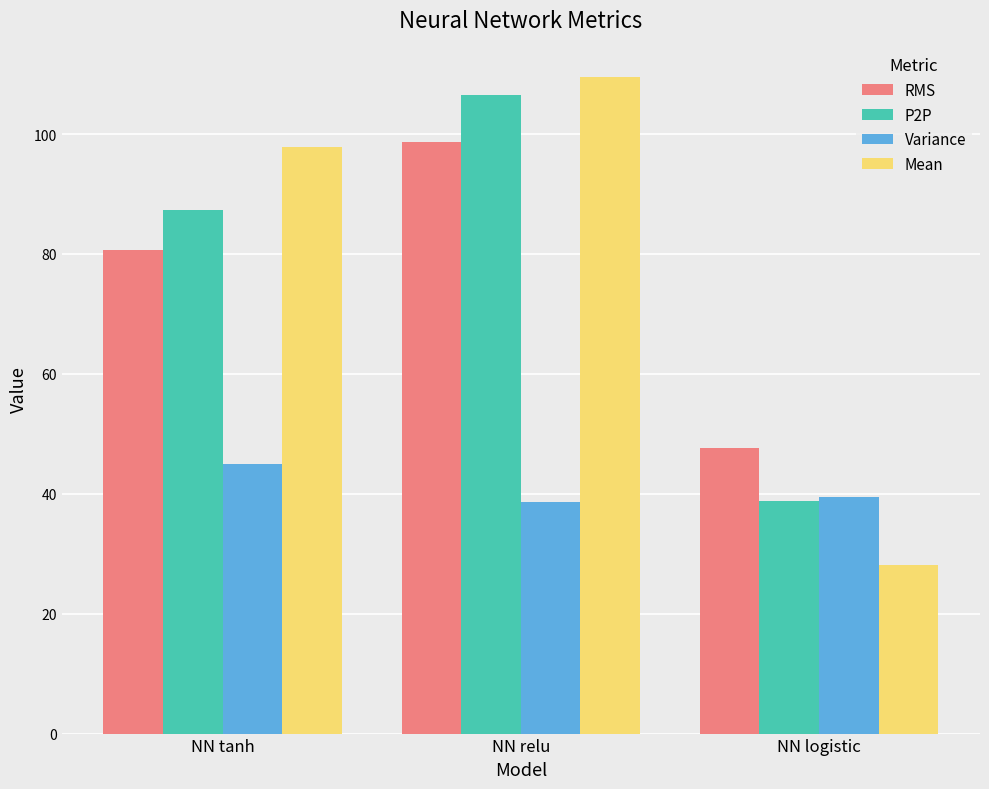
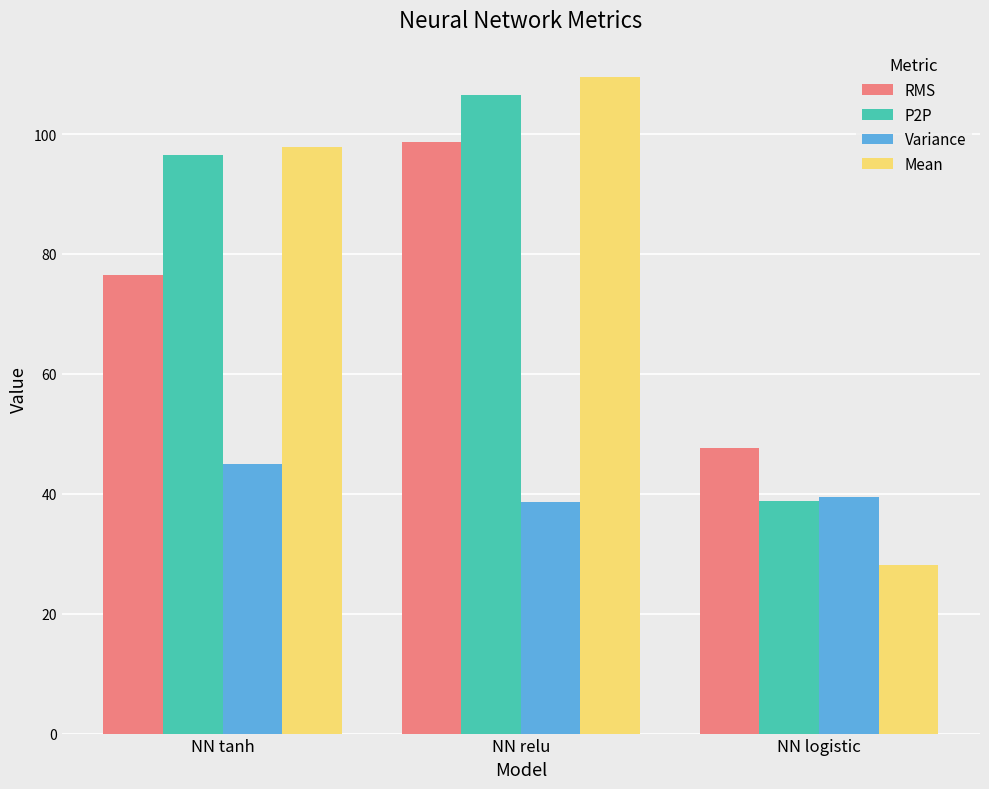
  {
    "RMS": {
-     "NN tanh": 81,
+     "NN tanh": 76,
      "NN relu": 99,
      "NN logistic": 48
    },
    "P2P": {
-     "NN tanh": 87,
+     "NN tanh": 96,
      "NN relu": 106,
      "NN logistic": 39
    },
    "Variance": {
      "NN tanh": 45,
      "NN relu": 39,
      "NN logistic": 39
    },
    "Mean": {
      "NN tanh": 98,
      "NN relu": 110,
      "NN logistic": 28
    }
  }
